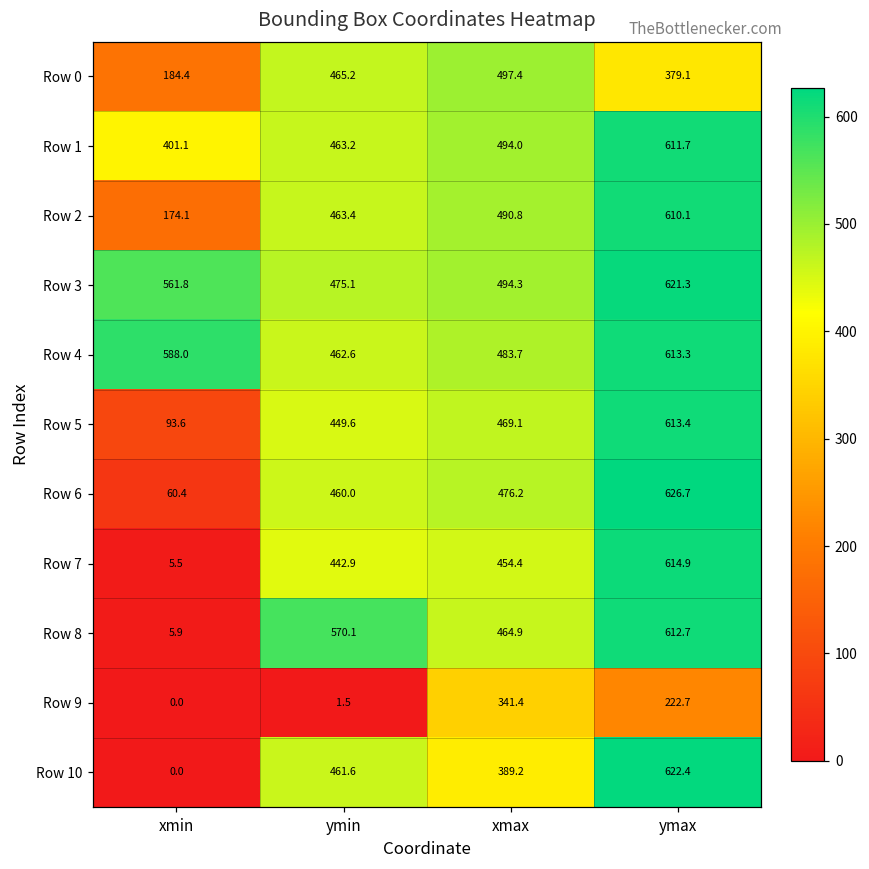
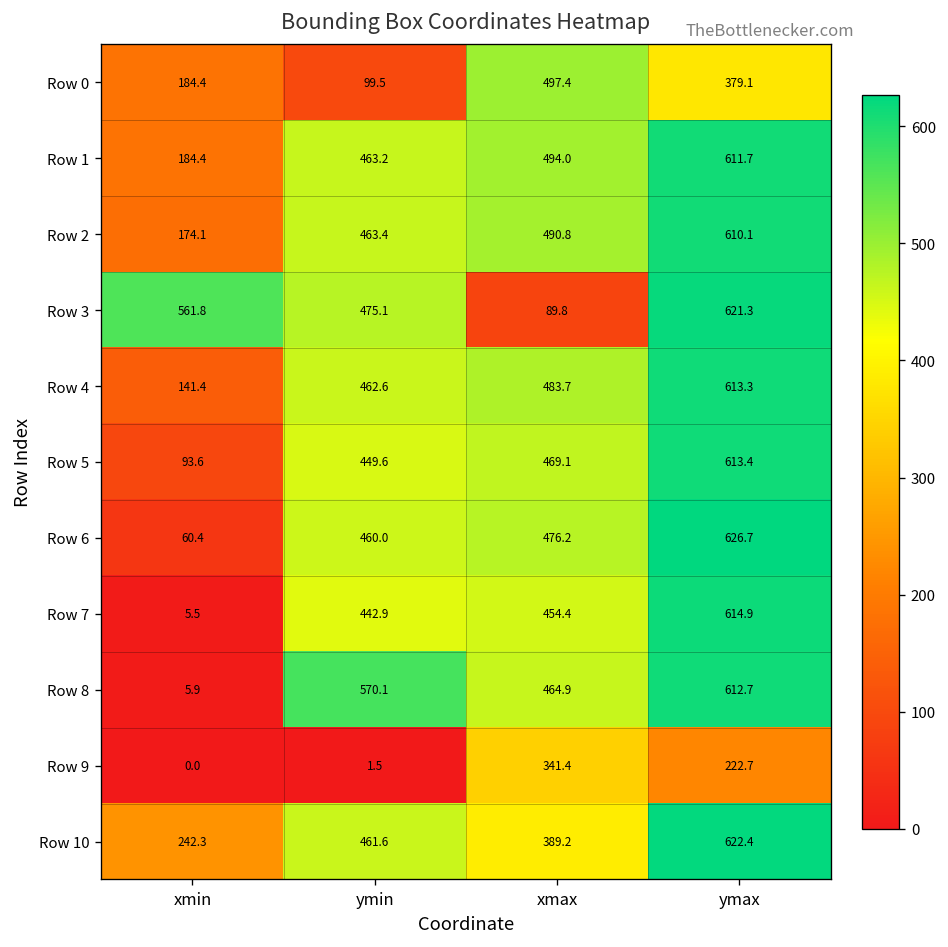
  {
    "Row 0": {
      "xmin": 184.4,
-     "ymin": 465.2,
+     "ymin": 99.5,
      "xmax": 497.4,
      "ymax": 379.1
    },
    "Row 1": {
-     "xmin": 401.1,
+     "xmin": 184.4,
      "ymin": 463.2,
      "xmax": 494.0,
      "ymax": 611.7
    },
    "Row 2": {
      "xmin": 174.1,
      "ymin": 463.4,
      "xmax": 490.8,
      "ymax": 610.1
    },
    "Row 3": {
      "xmin": 561.8,
      "ymin": 475.1,
-     "xmax": 494.3,
+     "xmax": 89.8,
      "ymax": 621.3
    },
    "Row 4": {
-     "xmin": 588.0,
+     "xmin": 141.4,
      "ymin": 462.6,
      "xmax": 483.7,
      "ymax": 613.3
    },
    "Row 5": {
      "xmin": 93.6,
      "ymin": 449.6,
      "xmax": 469.1,
      "ymax": 613.4
    },
    "Row 6": {
      "xmin": 60.4,
      "ymin": 460.0,
      "xmax": 476.2,
      "ymax": 626.7
    },
    "Row 7": {
      "xmin": 5.5,
      "ymin": 442.9,
      "xmax": 454.4,
      "ymax": 614.9
    },
    "Row 8": {
      "xmin": 5.9,
      "ymin": 570.1,
      "xmax": 464.9,
      "ymax": 612.7
    },
    "Row 9": {
      "xmin": 0.0,
      "ymin": 1.5,
      "xmax": 341.4,
      "ymax": 222.7
    },
    "Row 10": {
-     "xmin": 0.0,
+     "xmin": 242.3,
      "ymin": 461.6,
      "xmax": 389.2,
      "ymax": 622.4
    }
  }
